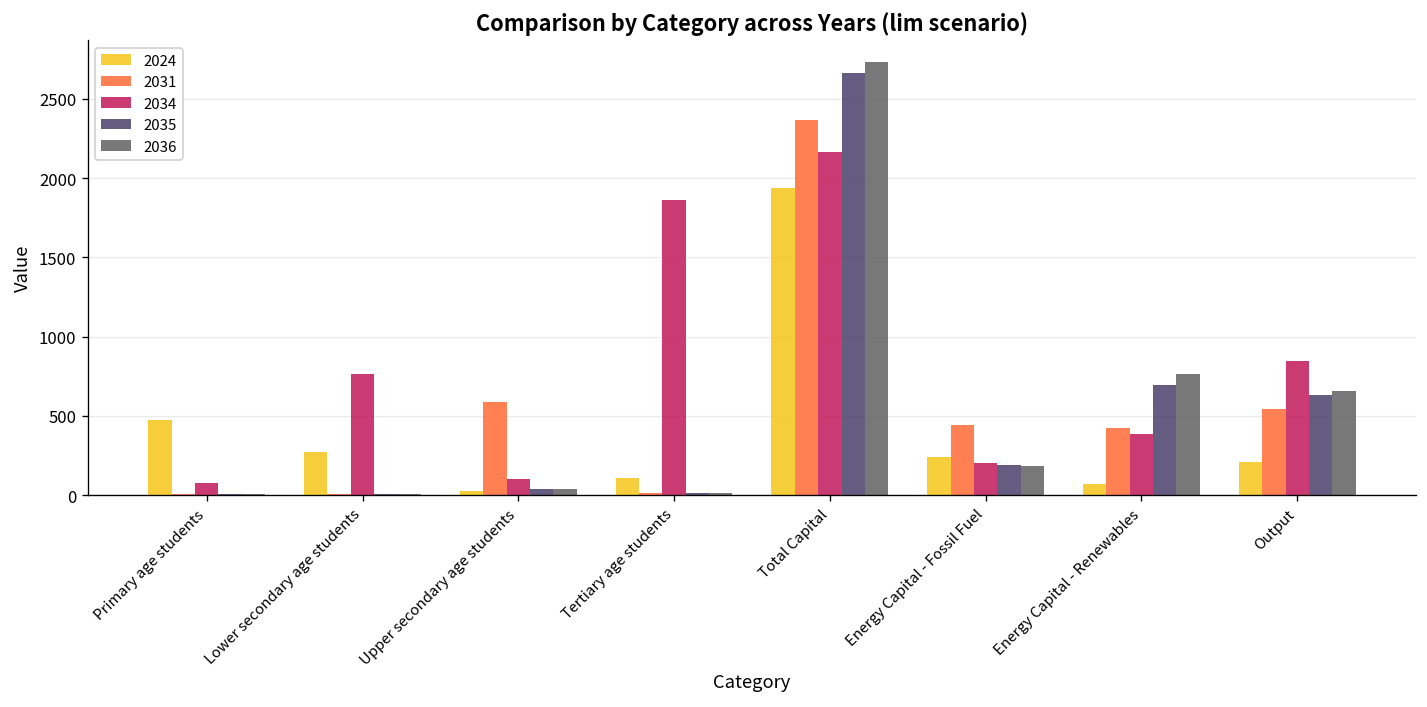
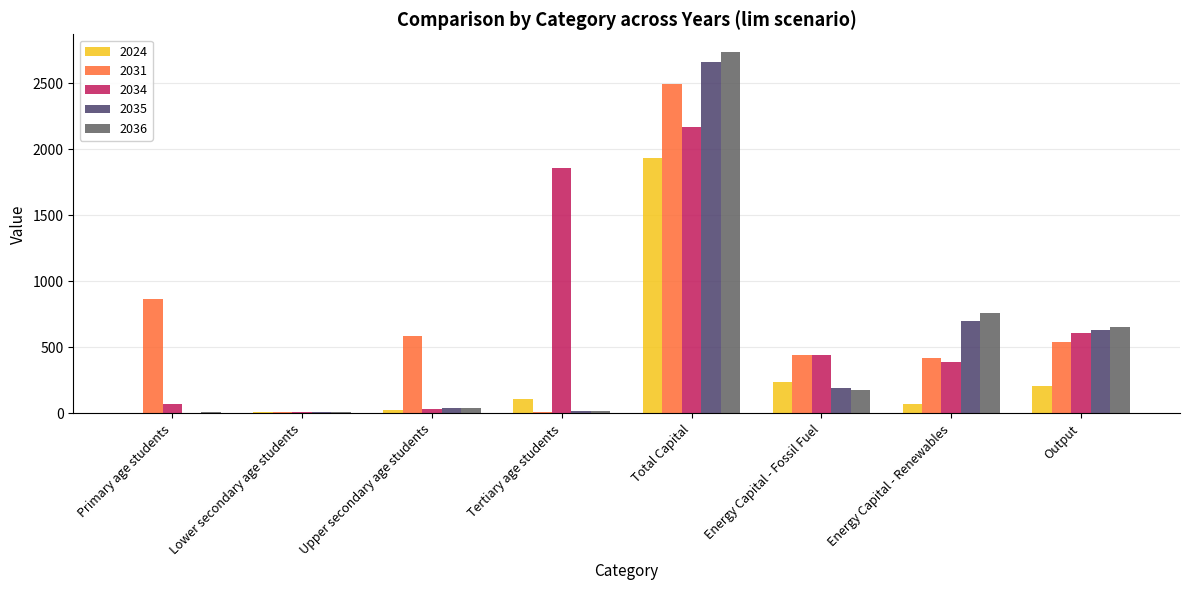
  {
    "2024": {
-     "Primary age students": 470,
-     "Lower secondary age students": 270,
+     "Primary age students": 10,
+     "Lower secondary age students": 10,
      "Upper secondary age students": 30,
      "Tertiary age students": 110,
      "Total Capital": 1940,
      "Energy Capital - Fossil Fuel": 240,
      "Energy Capital - Renewables": 70,
      "Output": 210
    },
    "2031": {
-     "Primary age students": 10,
+     "Primary age students": 870,
      "Upper secondary age students": 590,
-     "Total Capital": 2370,
+     "Total Capital": 2490,
      "Energy Capital - Fossil Fuel": 440,
      "Energy Capital - Renewables": 420,
      "Output": 540
    },
    "2034": {
      "Primary age students": 70,
-     "Lower secondary age students": 770,
-     "Upper secondary age students": 100,
+     "Lower secondary age students": 10,
+     "Upper secondary age students": 40,
      "Tertiary age students": 1860,
      "Total Capital": 2170,
-     "Energy Capital - Fossil Fuel": 200,
+     "Energy Capital - Fossil Fuel": 450,
      "Energy Capital - Renewables": 390,
-     "Output": 840
+     "Output": 610
    }
  }
